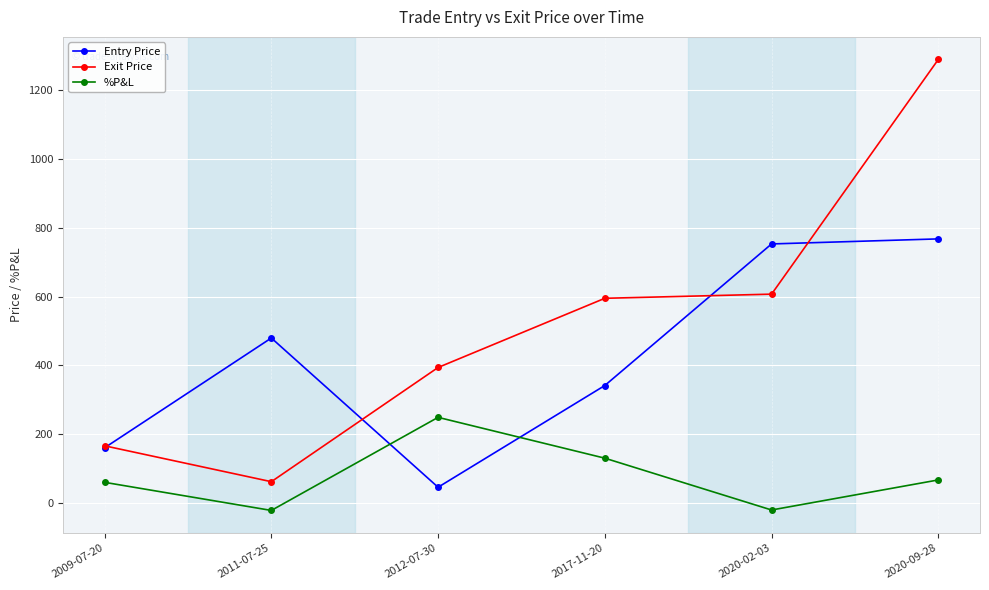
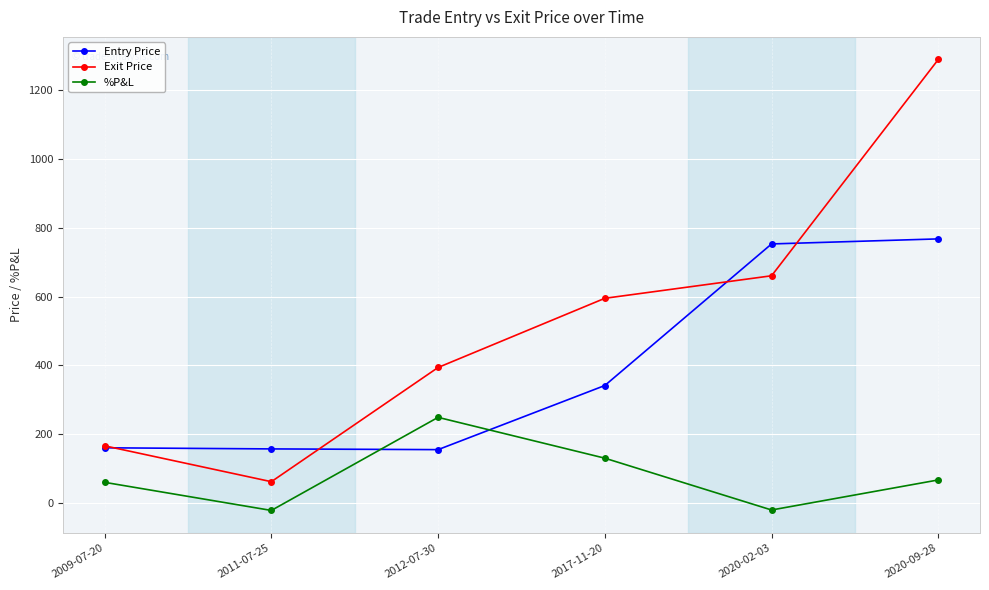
  {
    "Entry Price": {
-     "2011-07-25": 480,
-     "2012-07-30": 50,
+     "2011-07-25": 160,
+     "2012-07-30": 160,
      "2017-11-20": 340,
      "2020-02-03": 750,
      "2020-09-28": 770
    },
    "Exit Price": {
      "2011-07-25": 60,
      "2012-07-30": 390,
      "2017-11-20": 590,
-     "2020-02-03": 610,
+     "2020-02-03": 660,
      "2020-09-28": 1290
    },
    "%P&L": {
      "2009-07-20": 60,
      "2011-07-25": -20,
      "2012-07-30": 250,
      "2017-11-20": 130,
      "2020-02-03": -20,
      "2020-09-28": 70
    }
  }
